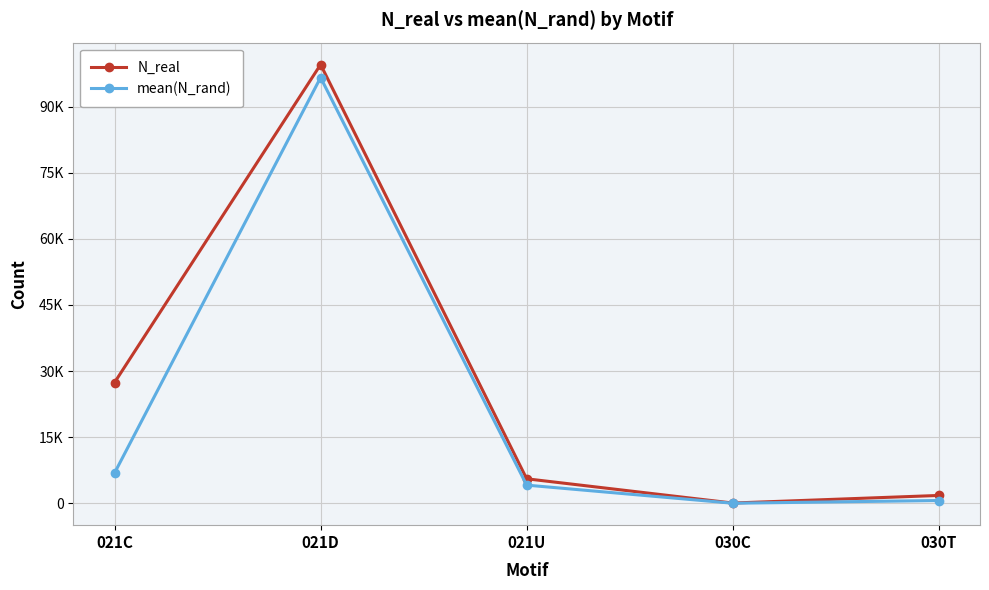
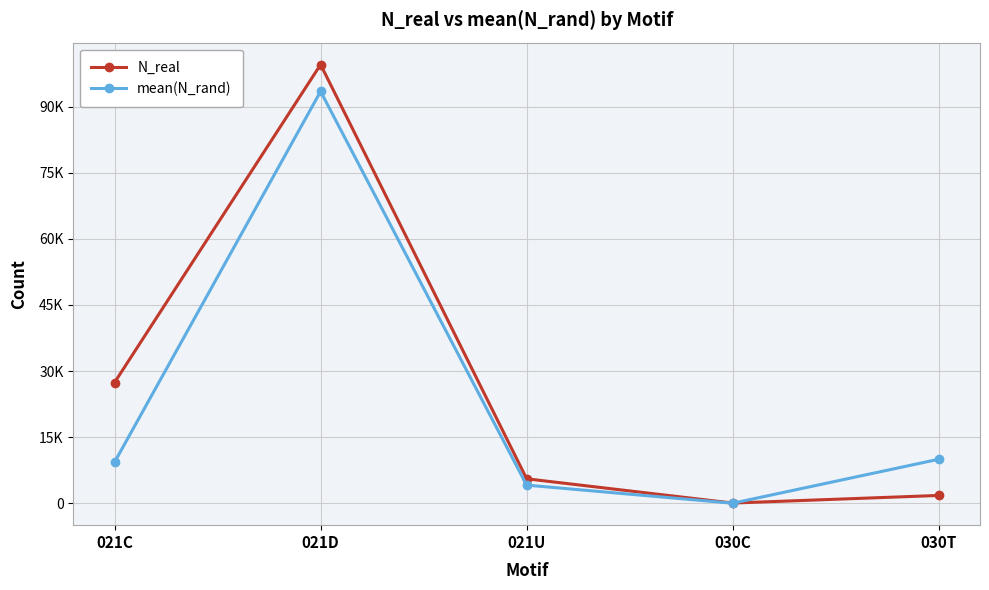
  {
    "N_real": {
      "021C": 27000,
      "021D": 100000,
      "021U": 6000,
      "030T": 2000
    },
    "mean(N_rand)": {
-     "021C": 7000,
-     "021D": 97000,
+     "021C": 9000,
+     "021D": 93000,
      "021U": 4000,
-     "030T": 1000
+     "030T": 10000
    }
  }
